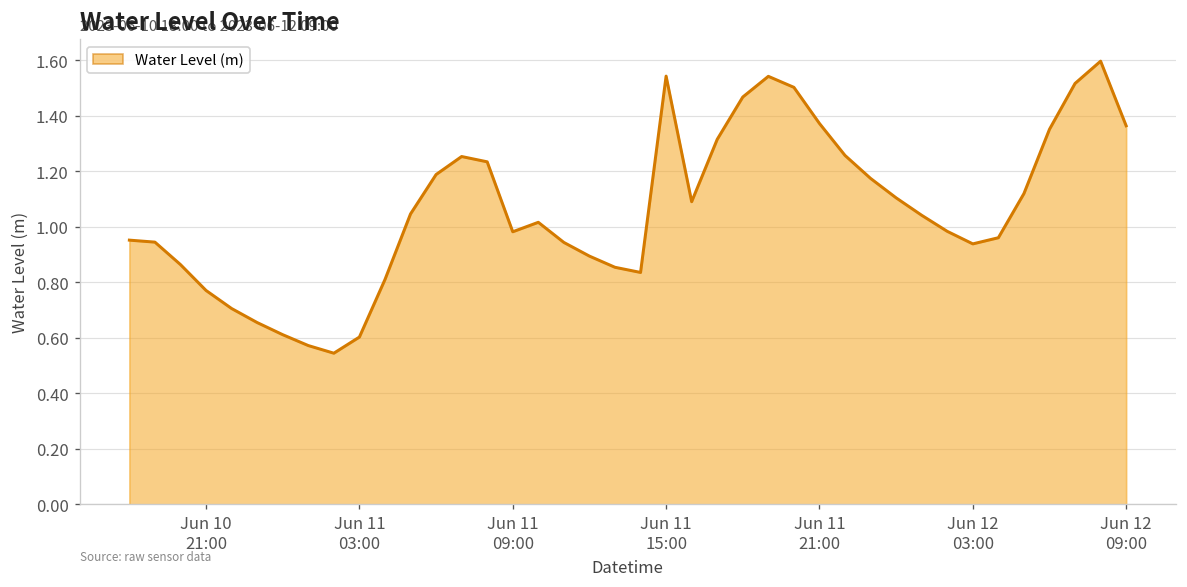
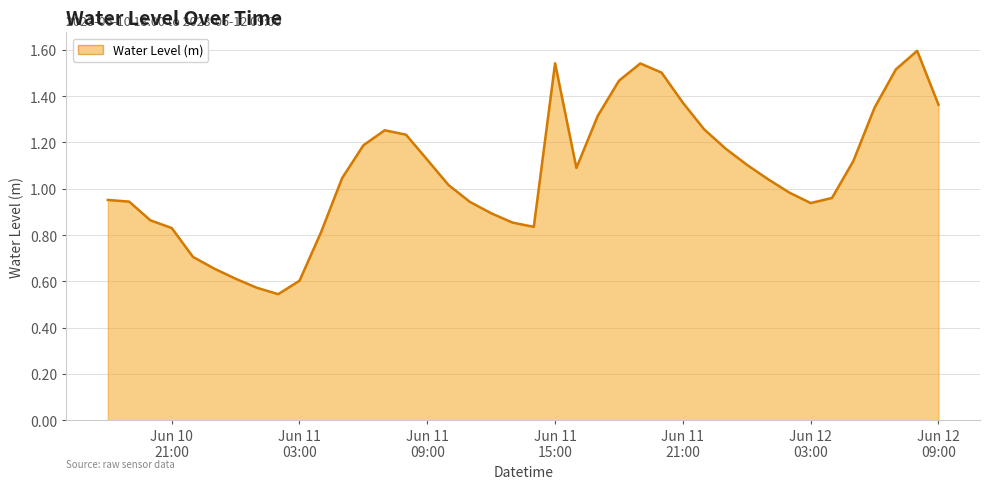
  {
-   "Jun 10 21:00": 0.77,
+   "Jun 10 21:00": 0.83,
    "Jun 11 03:00": 0.60,
-   "Jun 11 09:00": 0.98,
+   "Jun 11 09:00": 1.13,
    "Jun 11 15:00": 1.54,
    "Jun 11 21:00": 1.37,
    "Jun 12 03:00": 0.94,
    "Jun 12 09:00": 1.36
  }
